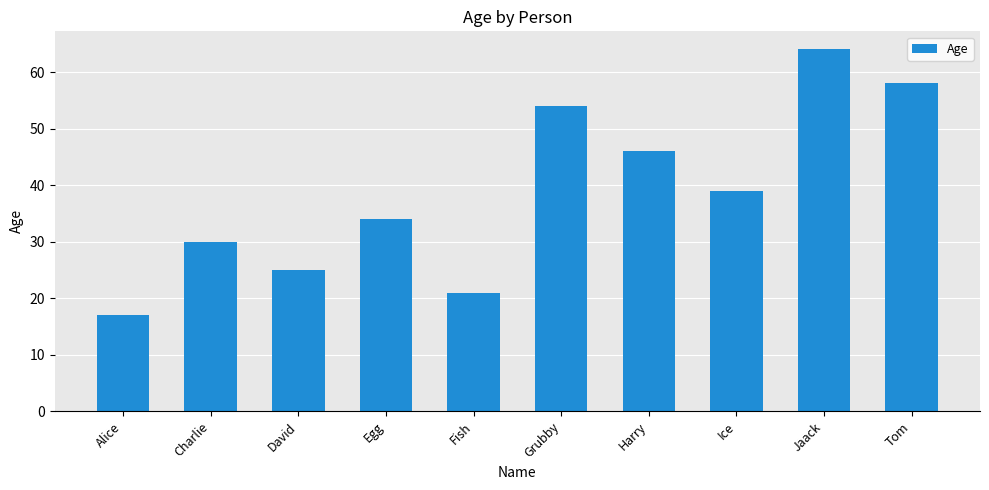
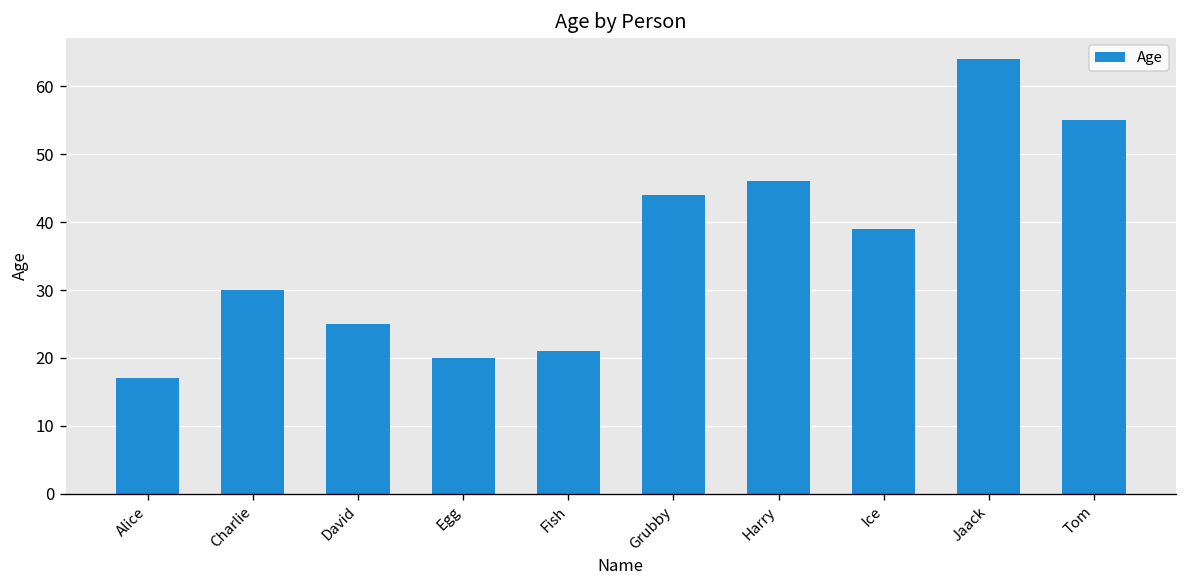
  {
    "Alice": 17,
    "Charlie": 30,
    "David": 25,
-   "Egg": 34,
+   "Egg": 20,
    "Fish": 21,
-   "Grubby": 54,
+   "Grubby": 44,
    "Harry": 46,
    "Ice": 39,
    "Jaack": 64,
-   "Tom": 58
+   "Tom": 55
  }
